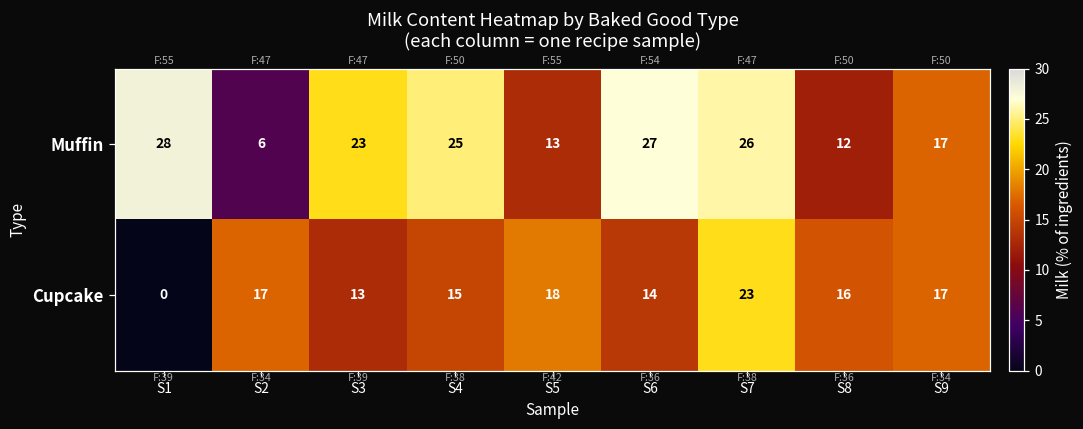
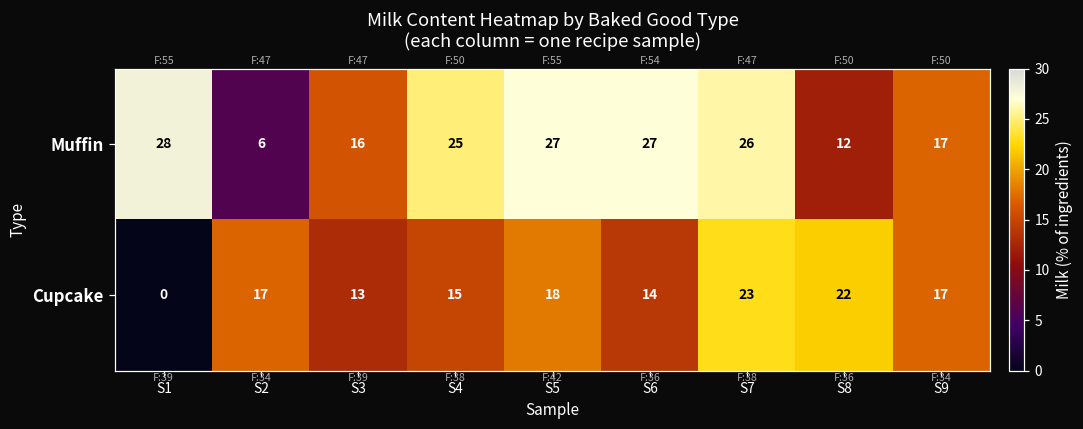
  {
    "Muffin": {
      "S1": 28,
      "S2": 6,
-     "S3": 23,
+     "S3": 16,
      "S4": 25,
-     "S5": 13,
+     "S5": 27,
      "S6": 27,
      "S7": 26,
      "S8": 12,
      "S9": 17
    },
    "Cupcake": {
      "S1": 0,
      "S2": 17,
      "S3": 13,
      "S4": 15,
      "S5": 18,
      "S6": 14,
      "S7": 23,
-     "S8": 16,
+     "S8": 22,
      "S9": 17
    }
  }
